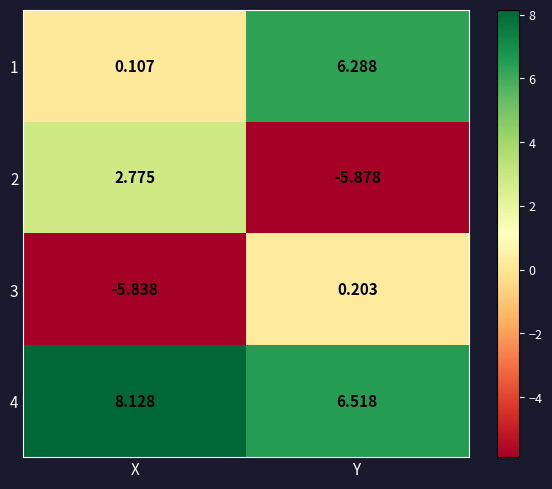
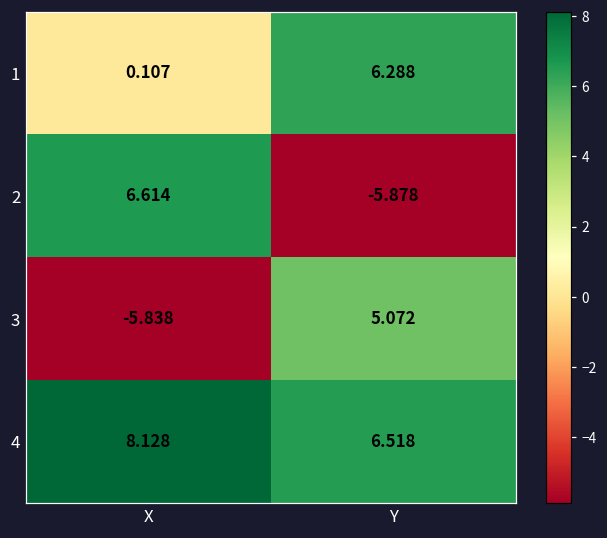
  {
    "1": {
      "X": 0.107,
      "Y": 6.288
    },
    "2": {
-     "X": 2.775,
+     "X": 6.614,
      "Y": -5.878
    },
    "3": {
      "X": -5.838,
-     "Y": 0.203
+     "Y": 5.072
    },
    "4": {
      "X": 8.128,
      "Y": 6.518
    }
  }
